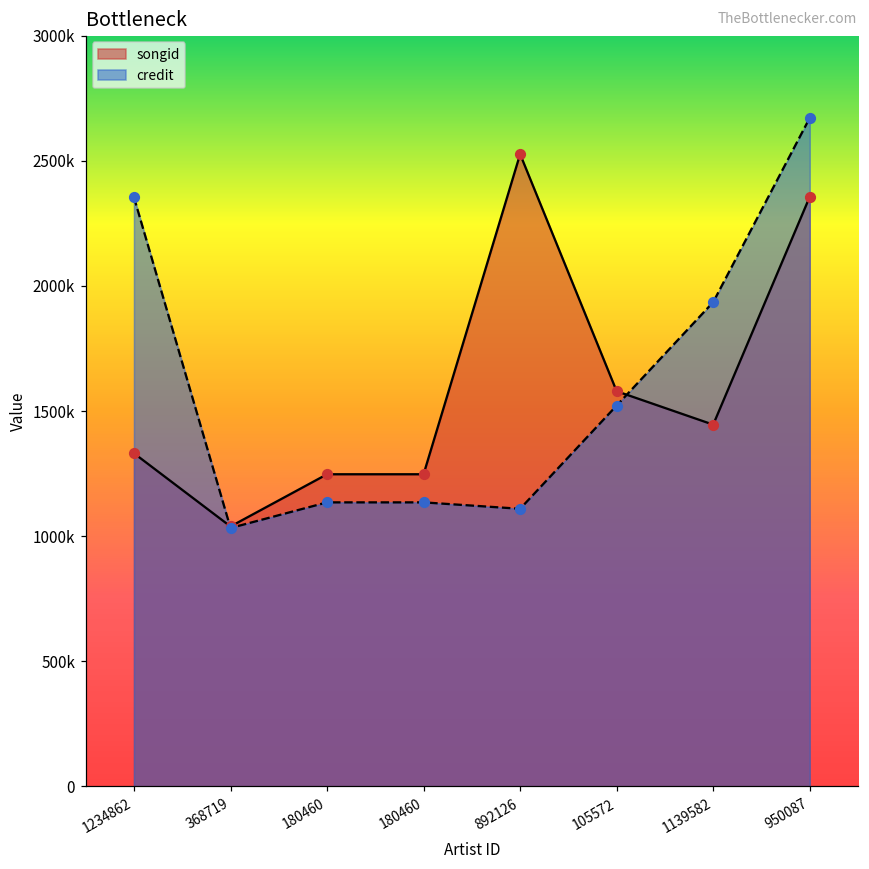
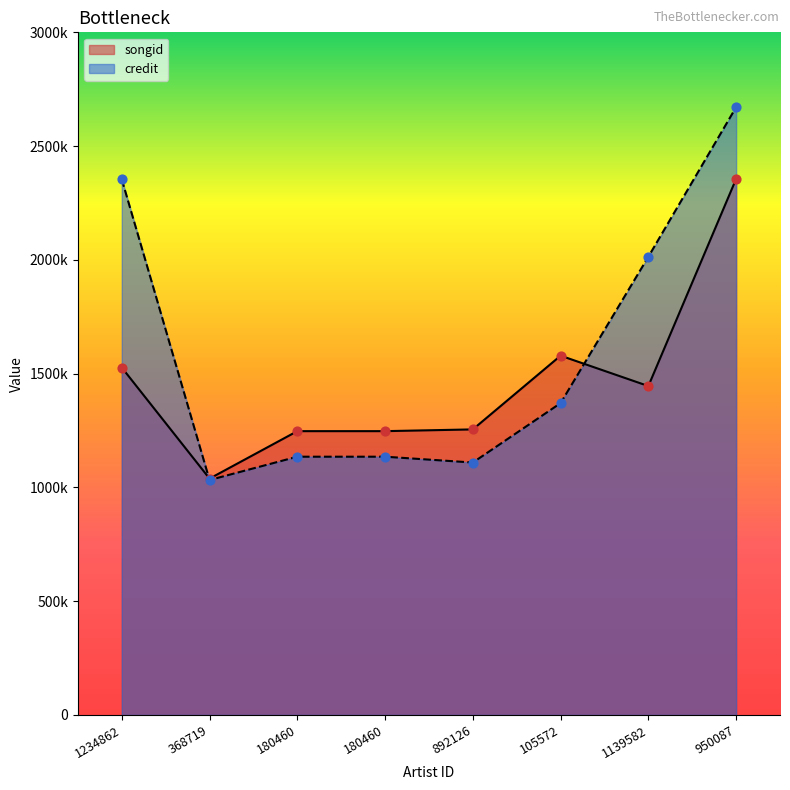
  {
    "songid": {
-     "1234862": 1330000,
-     "892126": 2530000,
+     "1234862": 1530000,
+     "892126": 1250000,
      "105572": 1580000,
      "1139582": 1450000,
      "950087": 2360000
    },
    "credit": {
      "1234862": 2350000,
      "892126": 1110000,
-     "105572": 1520000,
-     "1139582": 1930000,
+     "105572": 1370000,
+     "1139582": 2010000,
      "950087": 2670000
    }
  }
